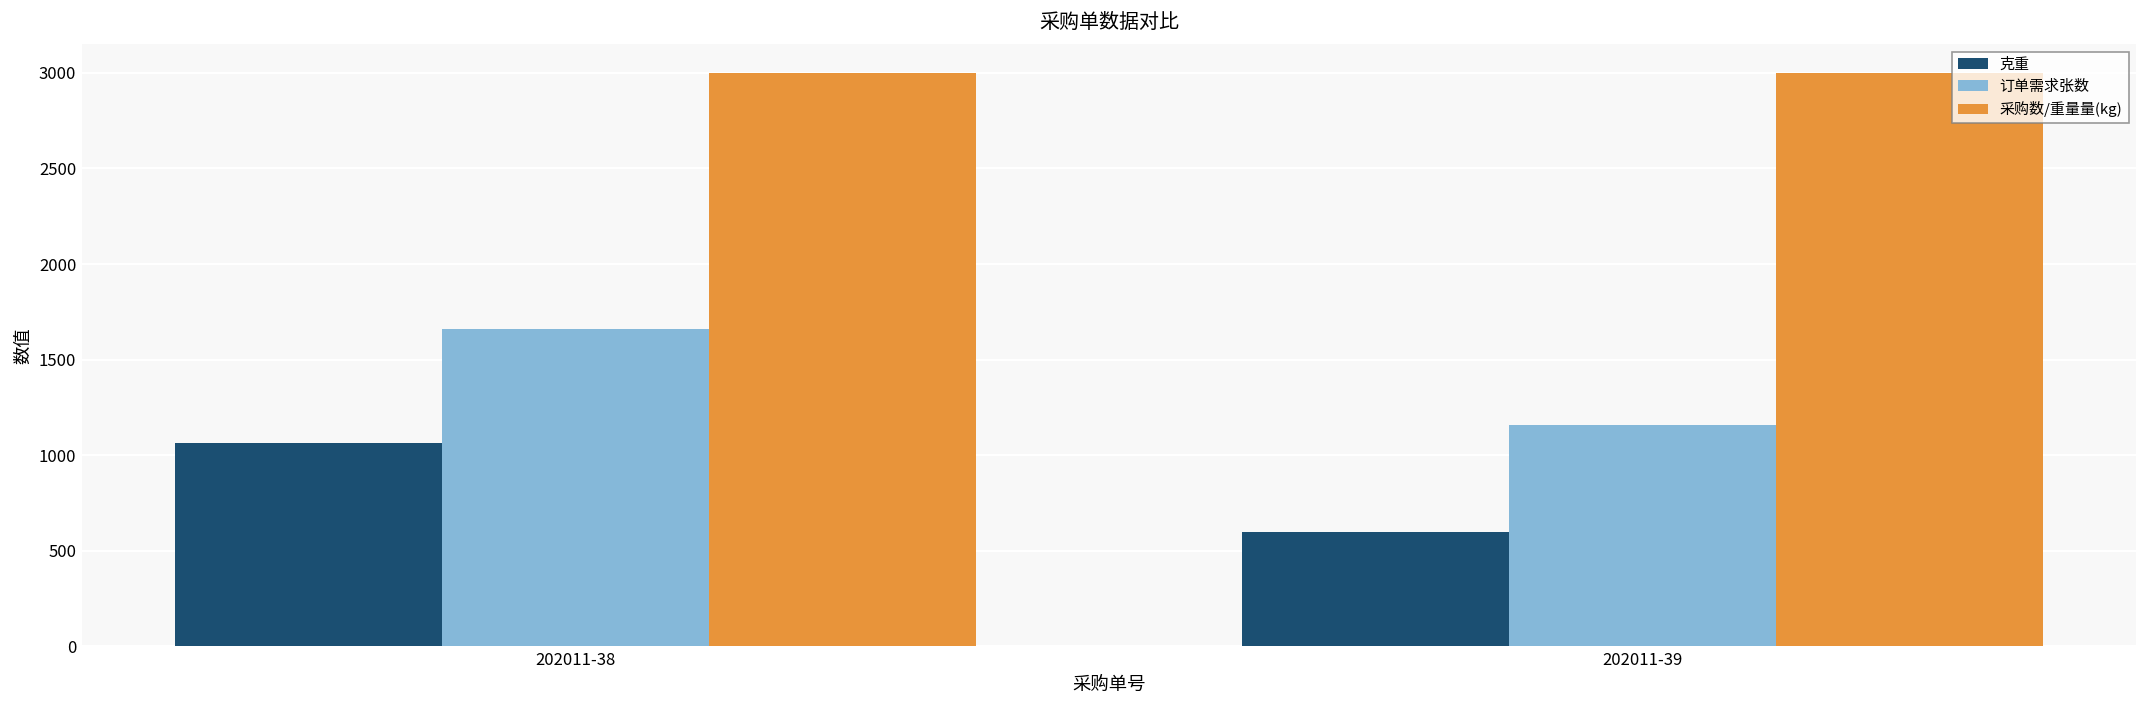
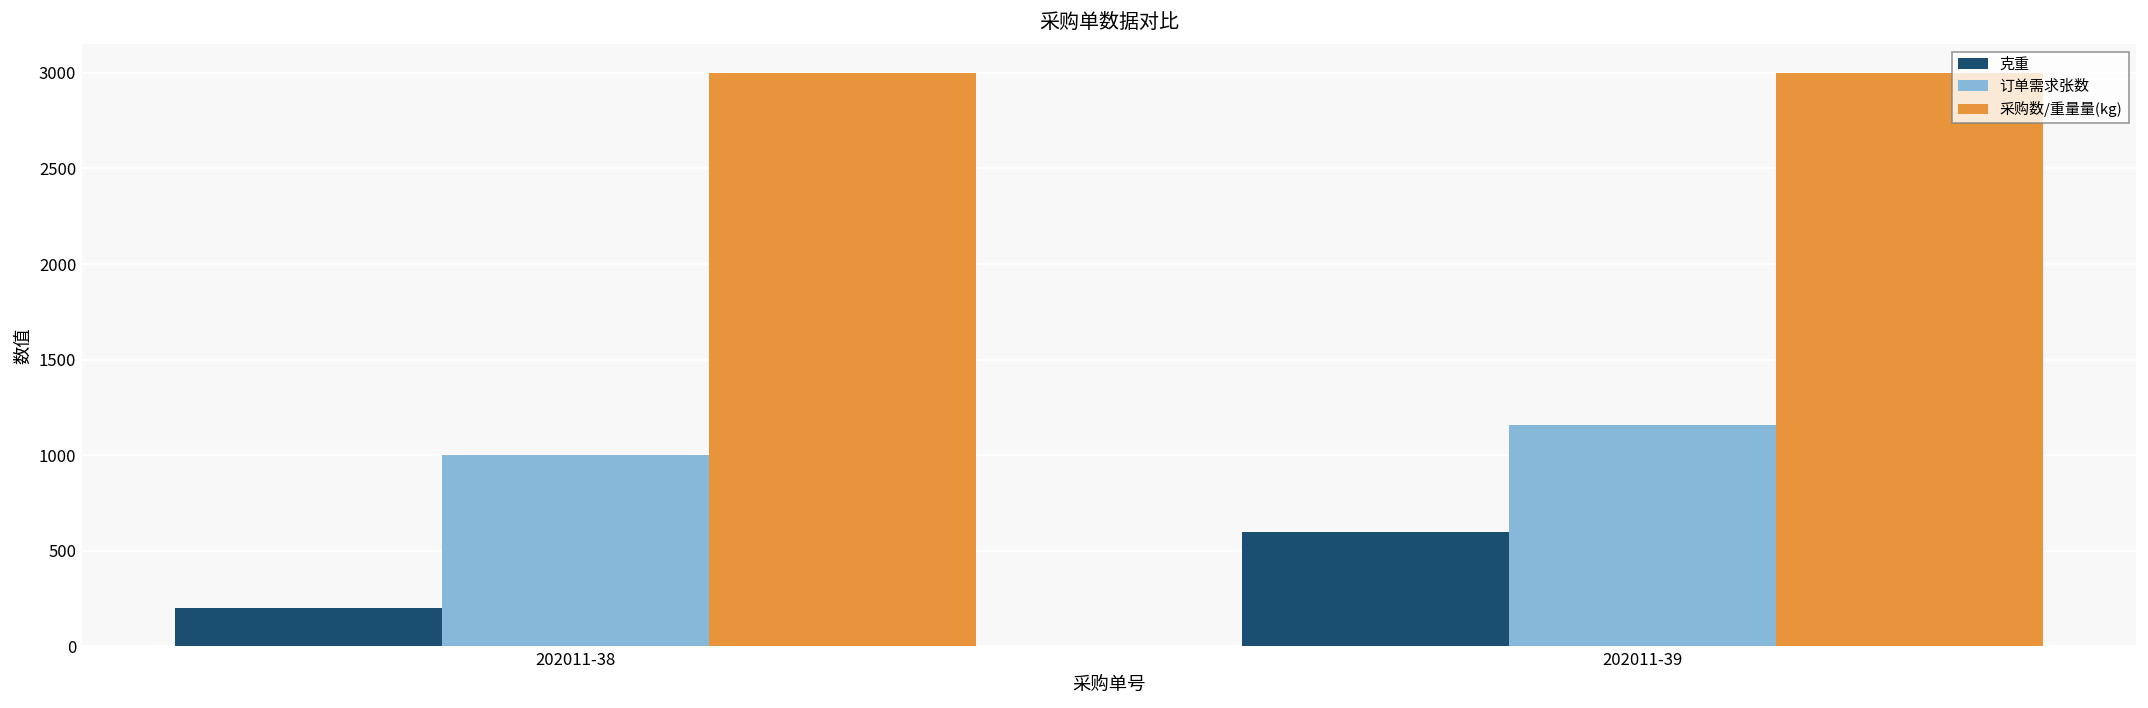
  {
    "克重": {
-     "202011-38": 1070,
+     "202011-38": 200,
      "202011-39": 600
    },
    "订单需求张数": {
-     "202011-38": 1660,
+     "202011-38": 1000,
      "202011-39": 1160
    },
    "采购数/重量量(kg)": {
      "202011-38": 3000,
      "202011-39": 3000
    }
  }
